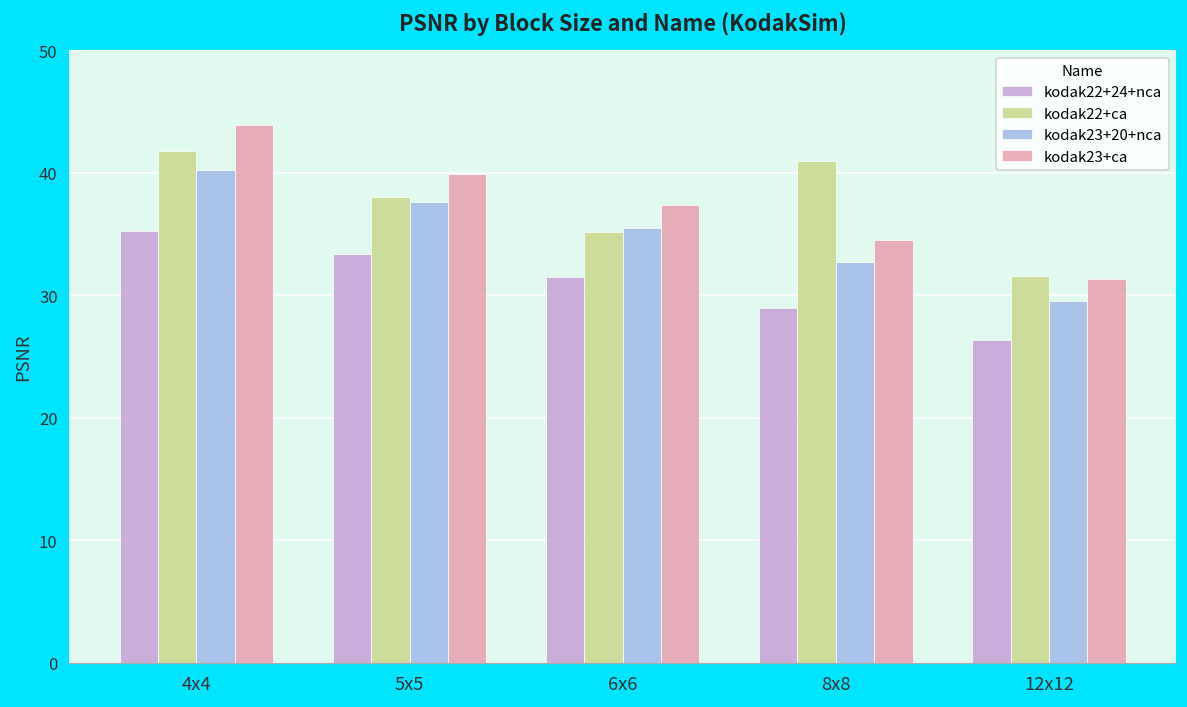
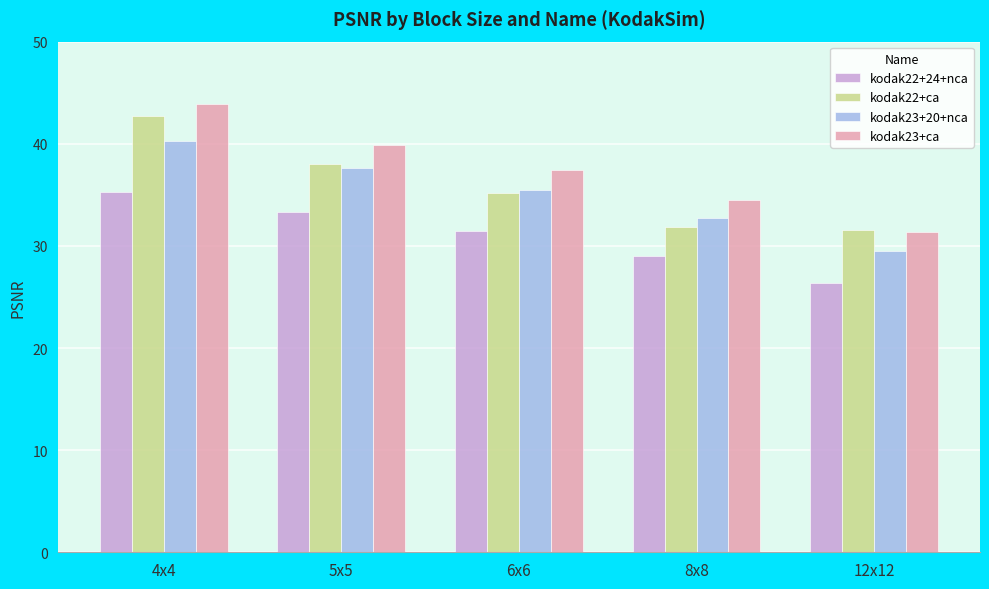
  {
    "kodak22+ca": {
-     "4x4": 41.8,
+     "4x4": 42.8,
      "5x5": 38.0,
      "6x6": 35.1,
-     "8x8": 41.0,
+     "8x8": 31.8,
      "12x12": 31.6
    }
  }
